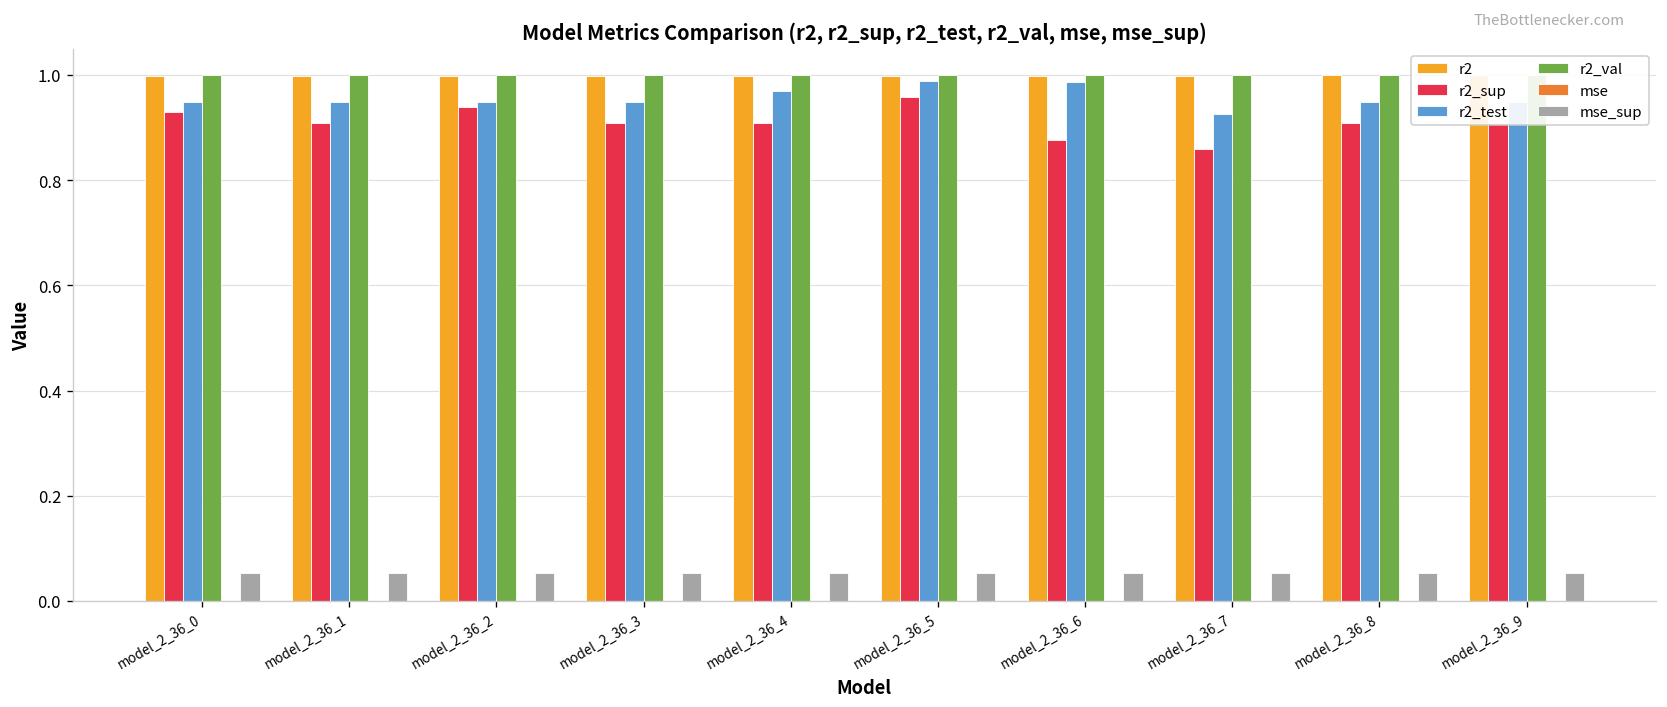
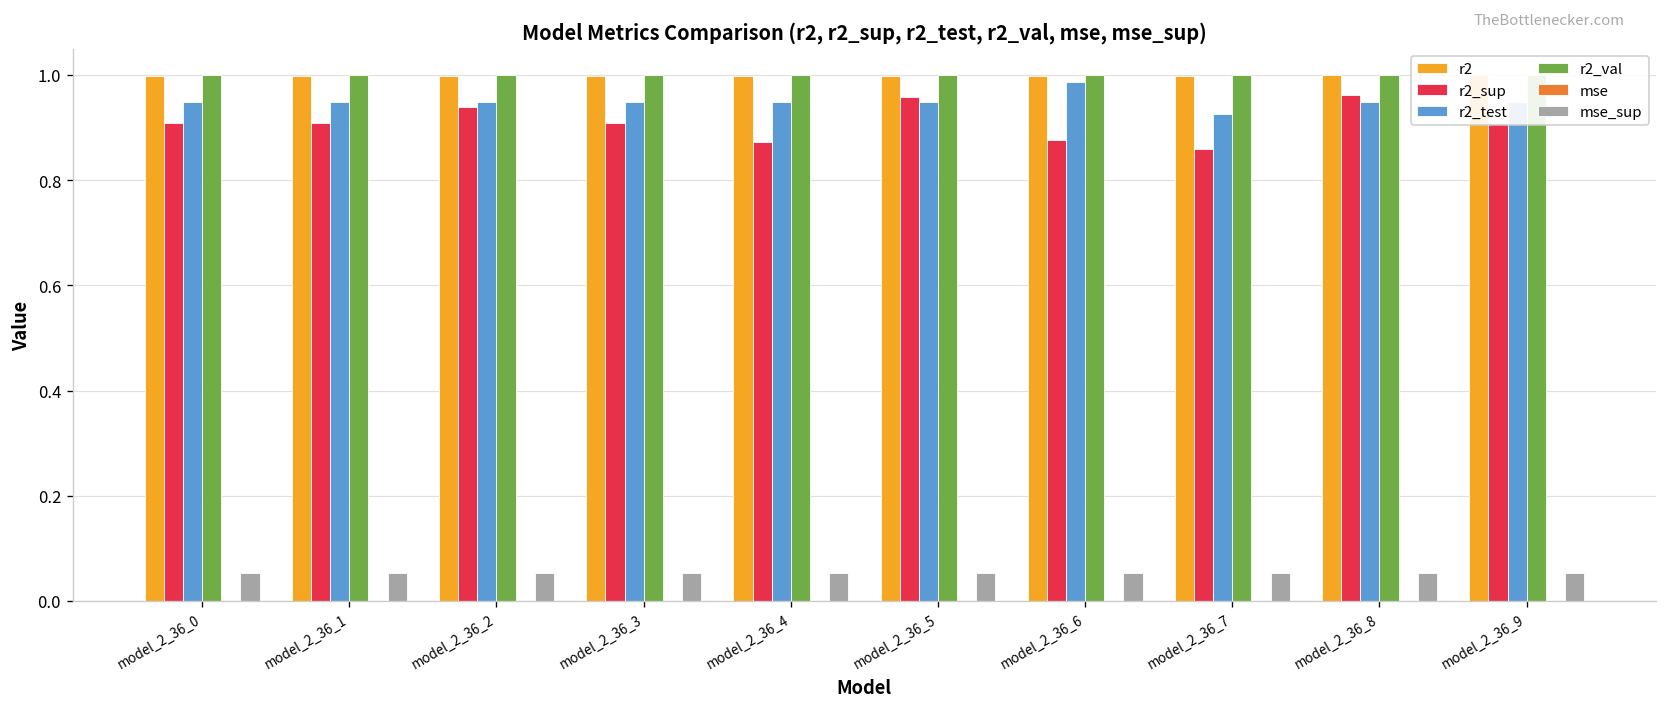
  {
    "r2_sup": {
-     "model_2_36_0": 0.93,
+     "model_2_36_0": 0.91,
      "model_2_36_1": 0.91,
      "model_2_36_2": 0.94,
      "model_2_36_3": 0.91,
-     "model_2_36_4": 0.91,
+     "model_2_36_4": 0.87,
      "model_2_36_5": 0.96,
      "model_2_36_6": 0.88,
      "model_2_36_7": 0.86,
-     "model_2_36_8": 0.91
+     "model_2_36_8": 0.96
    },
    "r2_test": {
      "model_2_36_0": 0.95,
      "model_2_36_1": 0.95,
      "model_2_36_2": 0.95,
      "model_2_36_3": 0.95,
-     "model_2_36_4": 0.97,
-     "model_2_36_5": 0.99,
+     "model_2_36_4": 0.95,
+     "model_2_36_5": 0.95,
      "model_2_36_6": 0.99,
      "model_2_36_7": 0.93,
      "model_2_36_8": 0.95
    },
    "r2_val": {
      "model_2_36_0": 1.00,
      "model_2_36_1": 1.00,
      "model_2_36_2": 1.00,
      "model_2_36_3": 1.00,
      "model_2_36_4": 1.00,
      "model_2_36_5": 1.00,
      "model_2_36_6": 1.00,
      "model_2_36_7": 1.00,
      "model_2_36_8": 1.00
    },
    "mse_sup": {
      "model_2_36_0": 0.05,
      "model_2_36_1": 0.05,
      "model_2_36_2": 0.05,
      "model_2_36_3": 0.05,
      "model_2_36_4": 0.05,
      "model_2_36_5": 0.05,
      "model_2_36_6": 0.05,
      "model_2_36_7": 0.05,
      "model_2_36_8": 0.05,
      "model_2_36_9": 0.05
    }
  }
